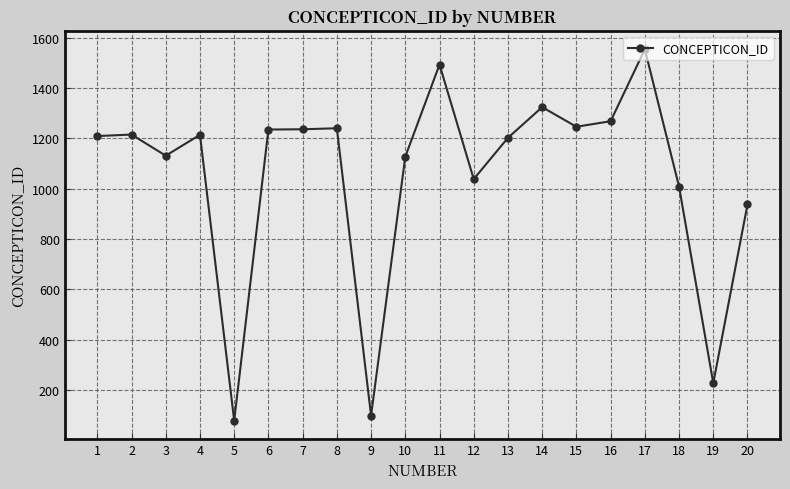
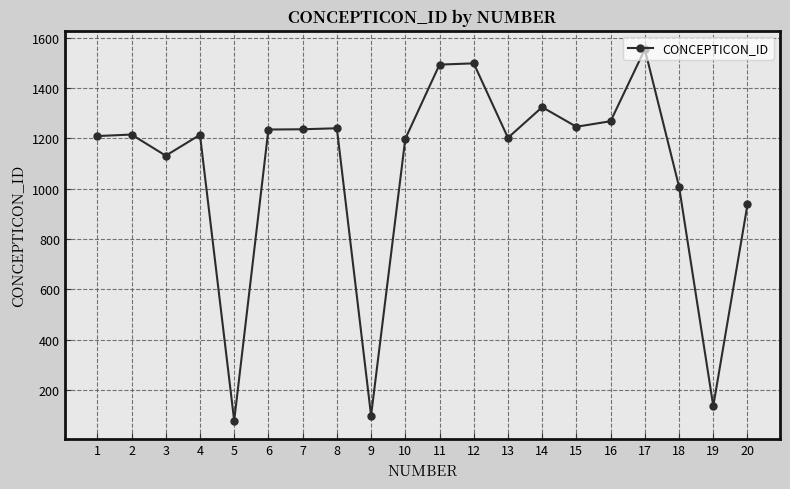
  {
    "1": 1210,
    "2": 1220,
    "3": 1130,
    "4": 1210,
    "5": 80,
    "6": 1240,
    "7": 1240,
    "8": 1240,
    "9": 100,
-   "10": 1130,
+   "10": 1200,
    "11": 1490,
-   "12": 1040,
+   "12": 1500,
    "13": 1200,
    "14": 1320,
    "15": 1250,
    "16": 1270,
    "18": 1010,
-   "19": 230,
+   "19": 140,
    "20": 940
  }
